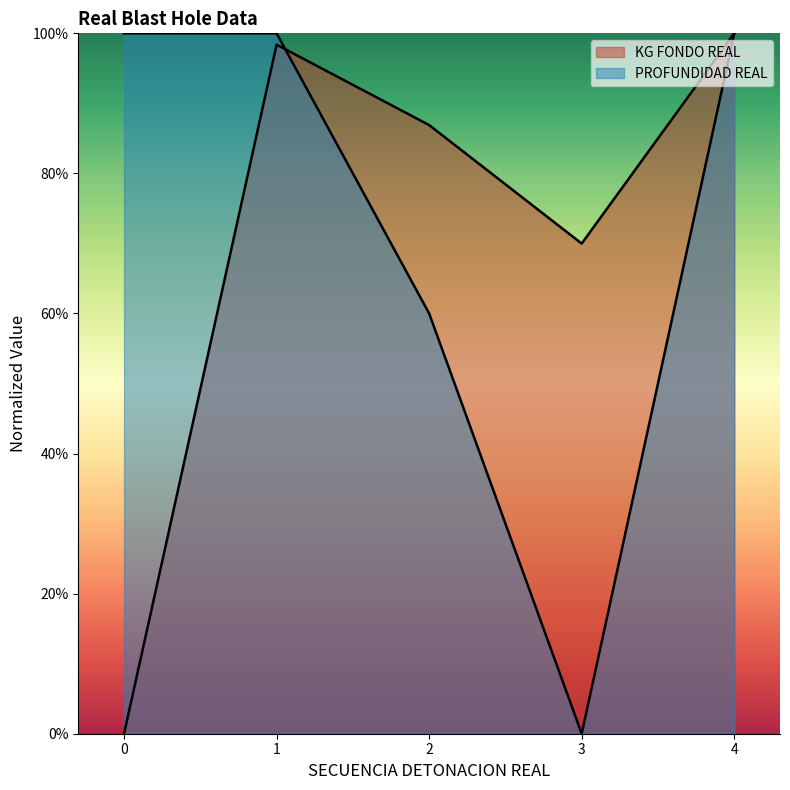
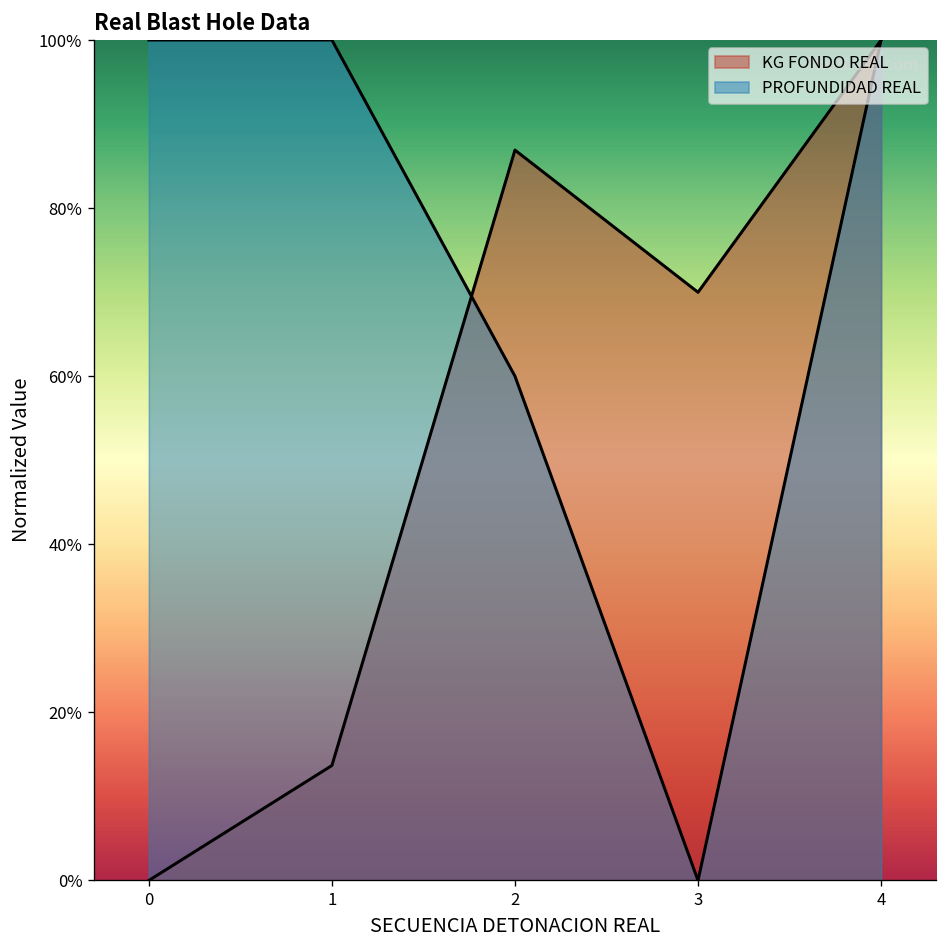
  {
    "KG FONDO REAL": {
      "0": "0%",
-     "1": "98%",
+     "1": "14%",
      "2": "87%",
      "3": "70%"
    },
    "PROFUNDIDAD REAL": {
      "0": "100%",
      "1": "100%",
      "2": "60%",
      "3": "0%"
    }
  }
